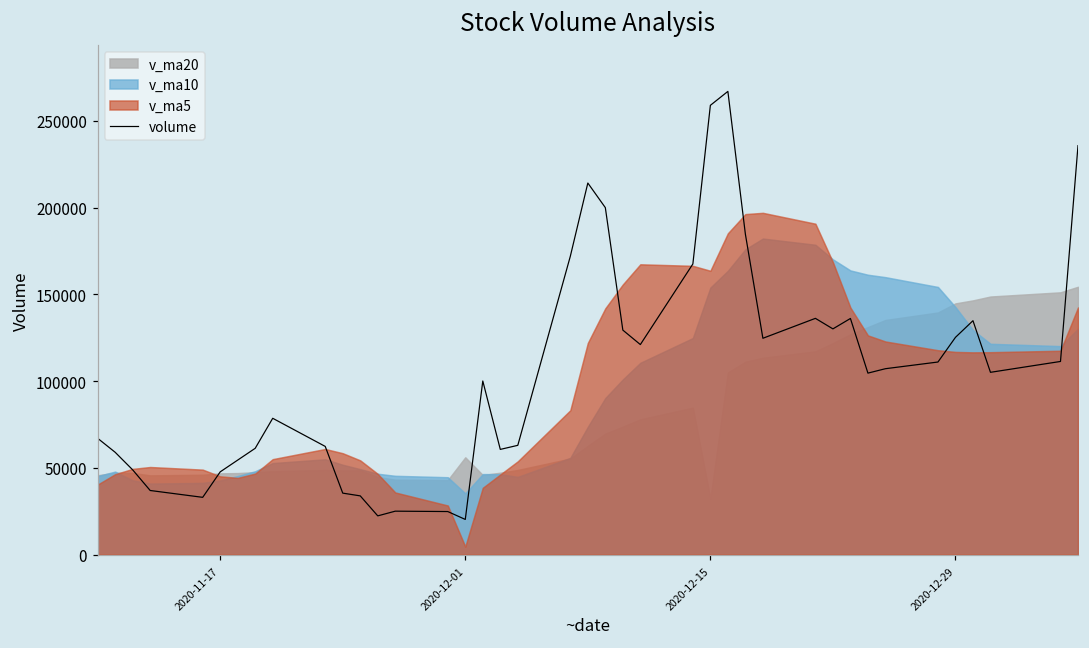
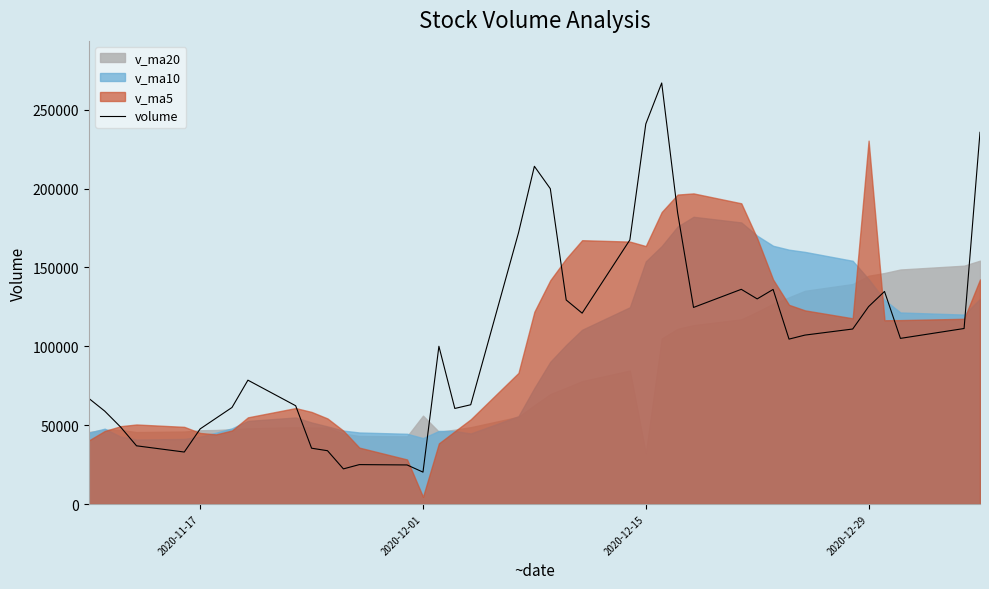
  {
    "volume": {
      "2020-12-01": 20000,
-     "2020-12-15": 259000,
+     "2020-12-15": 241000,
      "2020-12-29": 125000
    },
    "v_ma20": {
      "2020-12-01": 56000,
      "2020-12-15": 32000,
      "2020-12-29": 145000
    },
    "v_ma10": {
      "2020-11-17": 43000,
-     "2020-12-01": 35000,
+     "2020-12-01": 42000,
      "2020-12-15": 154000,
      "2020-12-29": 143000
    },
    "v_ma5": {
      "2020-11-17": 45000,
      "2020-12-01": 5000,
      "2020-12-15": 164000,
-     "2020-12-29": 117000
+     "2020-12-29": 230000
    }
  }
